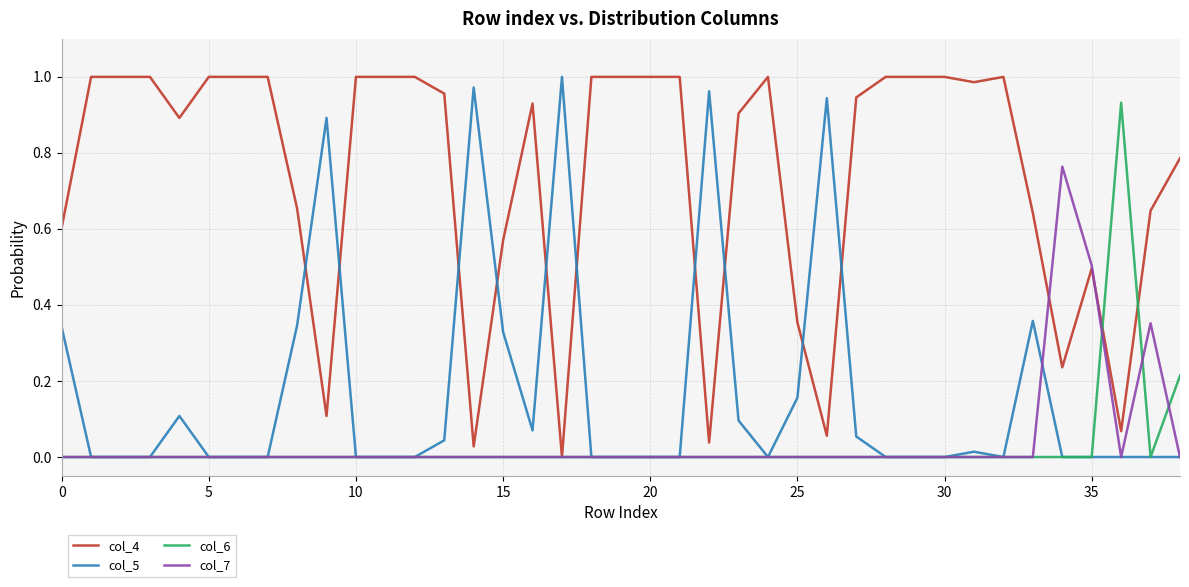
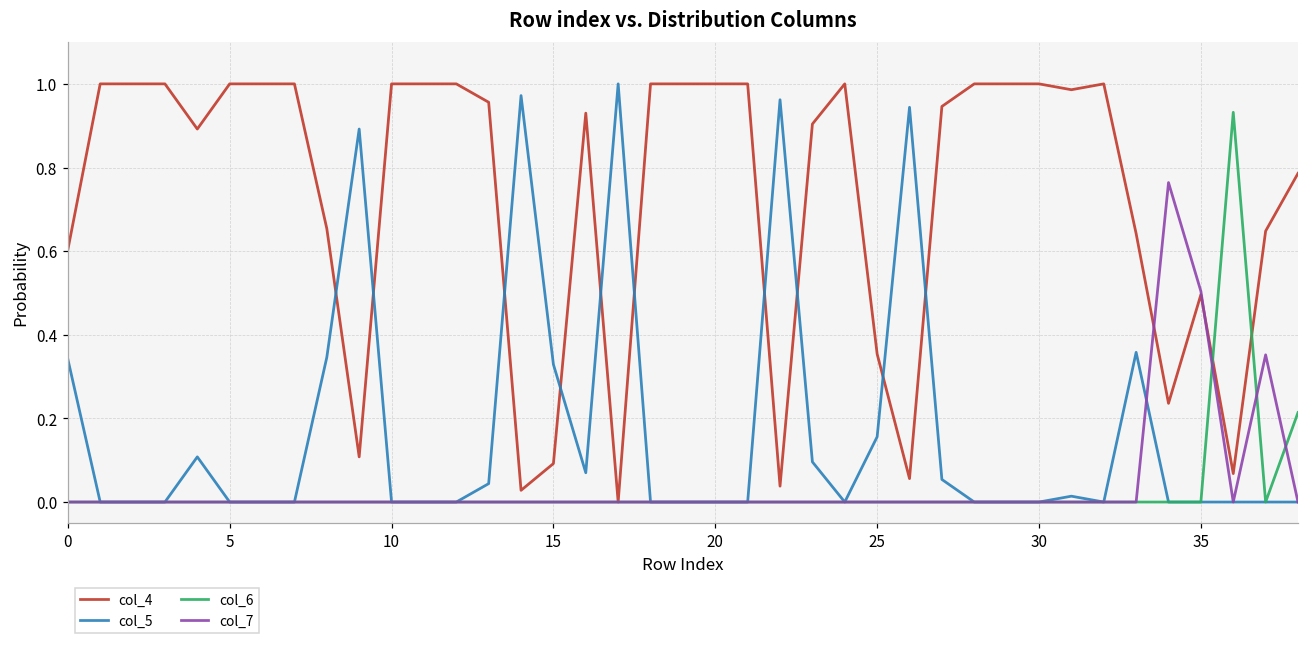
  {
    "col_4": {
      "0": 0.60,
      "5": 1.00,
      "10": 1.00,
-     "15": 0.57,
+     "15": 0.09,
      "20": 1.00,
      "25": 0.35,
      "30": 1.00,
      "35": 0.50
    },
    "col_5": {
      "0": 0.34,
      "15": 0.33,
      "25": 0.16
    },
    "col_7": {
      "35": 0.50
    }
  }
